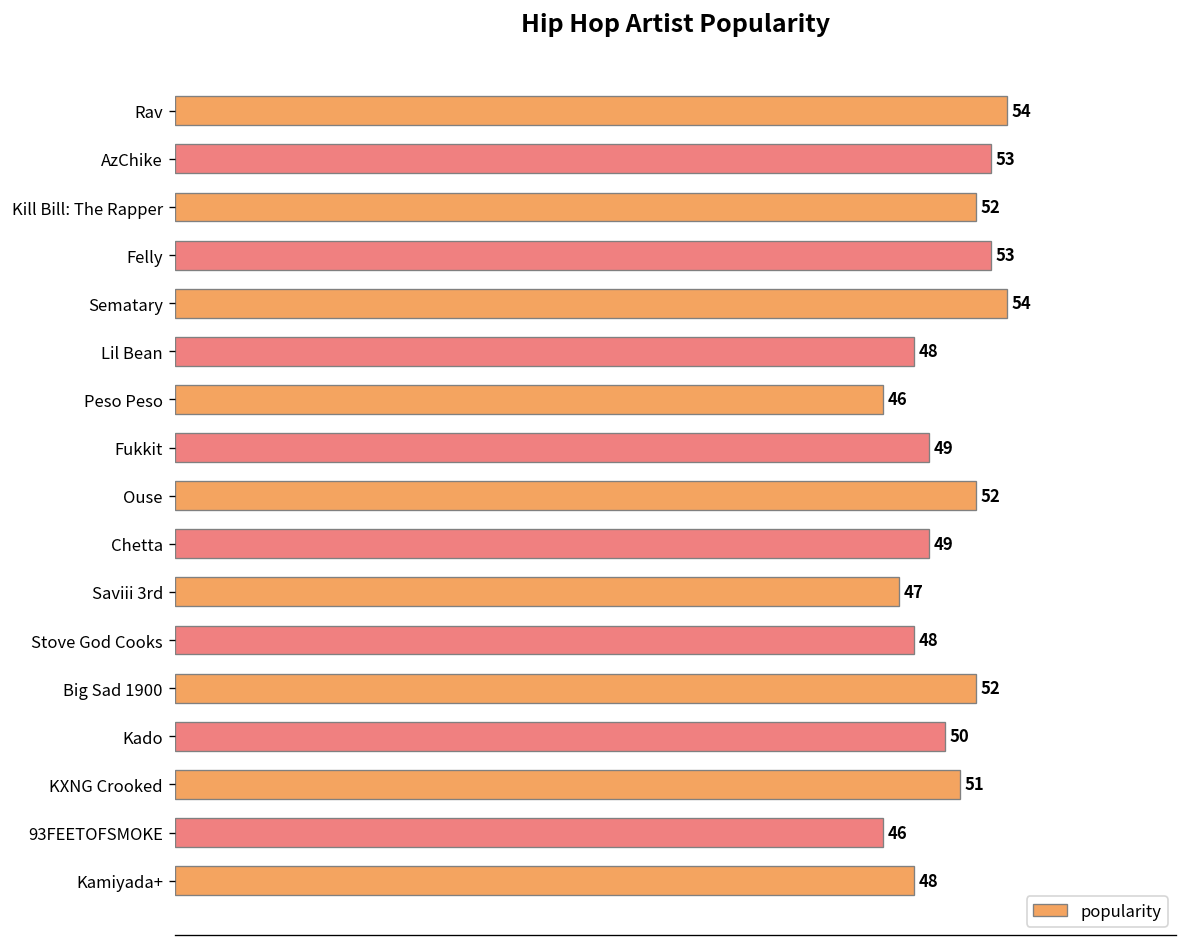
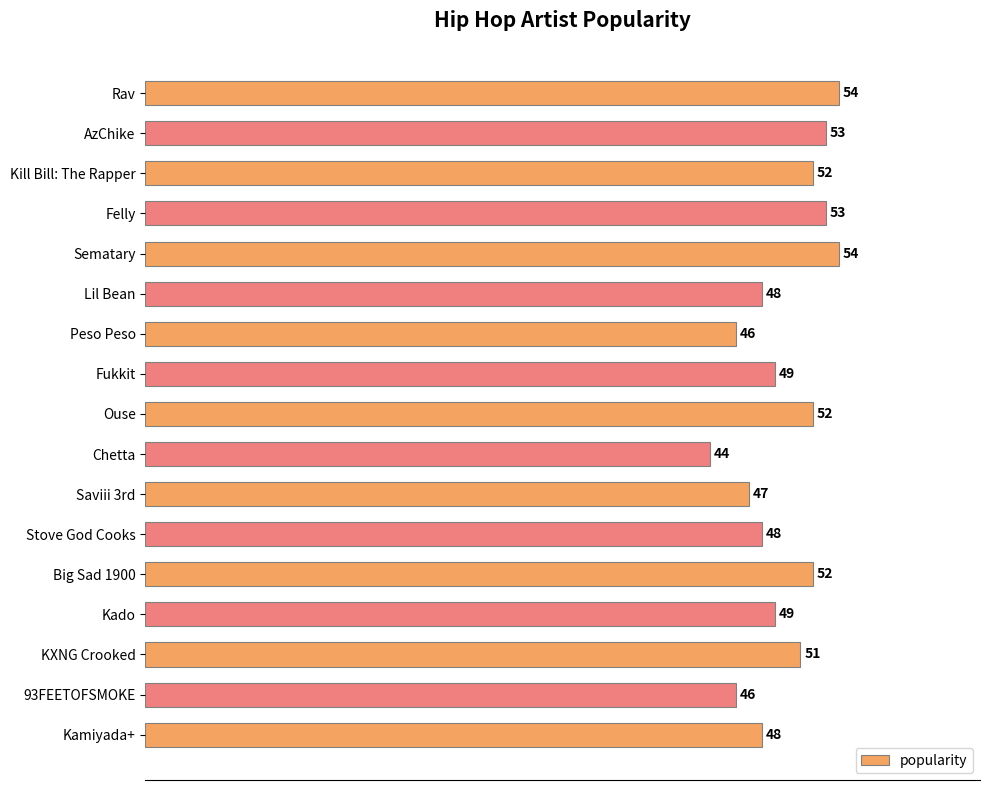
  {
    "Rav": 54,
    "AzChike": 53,
    "Kill Bill: The Rapper": 52,
    "Felly": 53,
    "Sematary": 54,
    "Lil Bean": 48,
    "Peso Peso": 46,
    "Fukkit": 49,
    "Ouse": 52,
-   "Chetta": 49,
+   "Chetta": 44,
    "Saviii 3rd": 47,
    "Stove God Cooks": 48,
    "Big Sad 1900": 52,
-   "Kado": 50,
+   "Kado": 49,
    "KXNG Crooked": 51,
    "93FEETOFSMOKE": 46,
    "Kamiyada+": 48
  }
